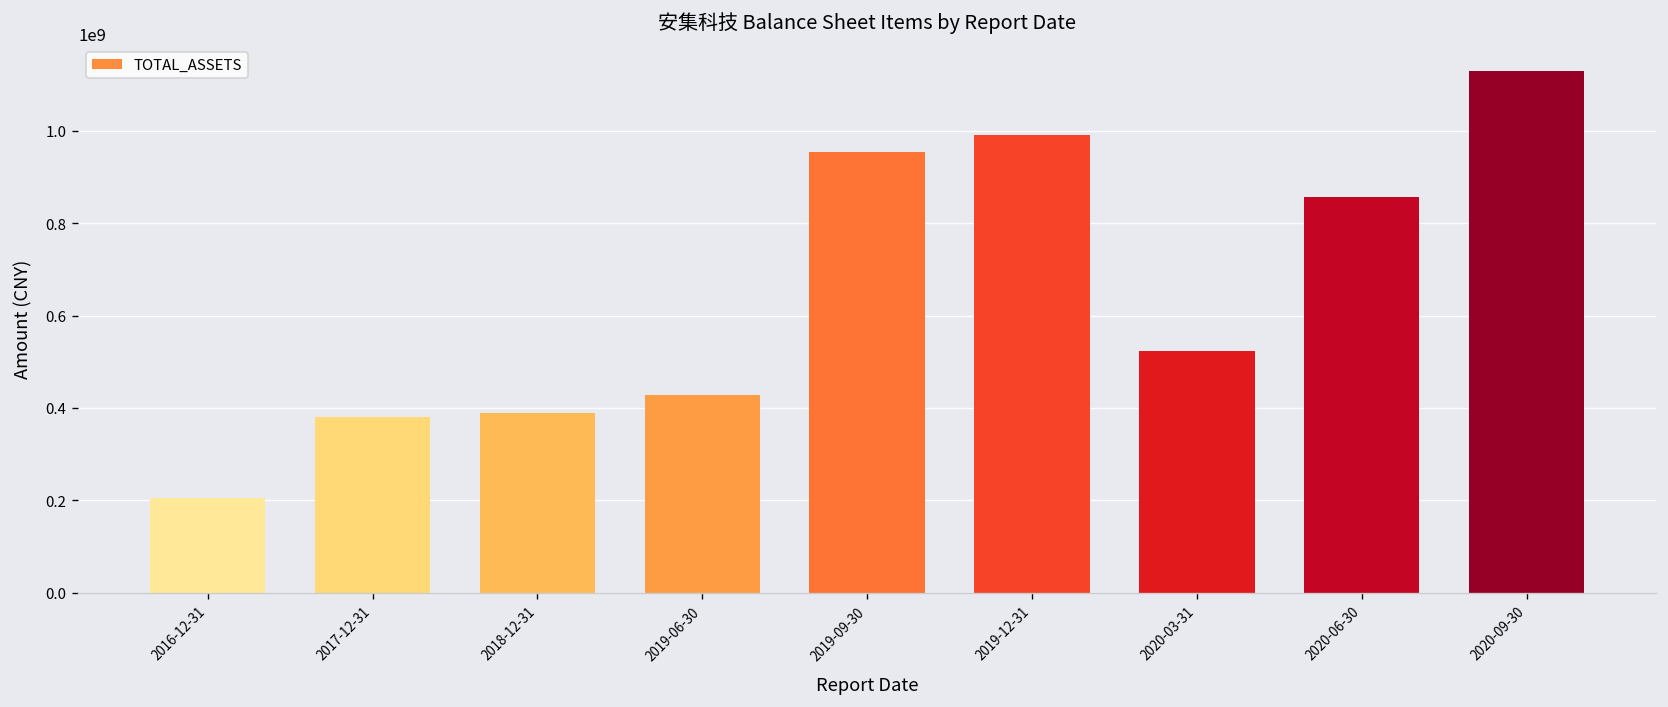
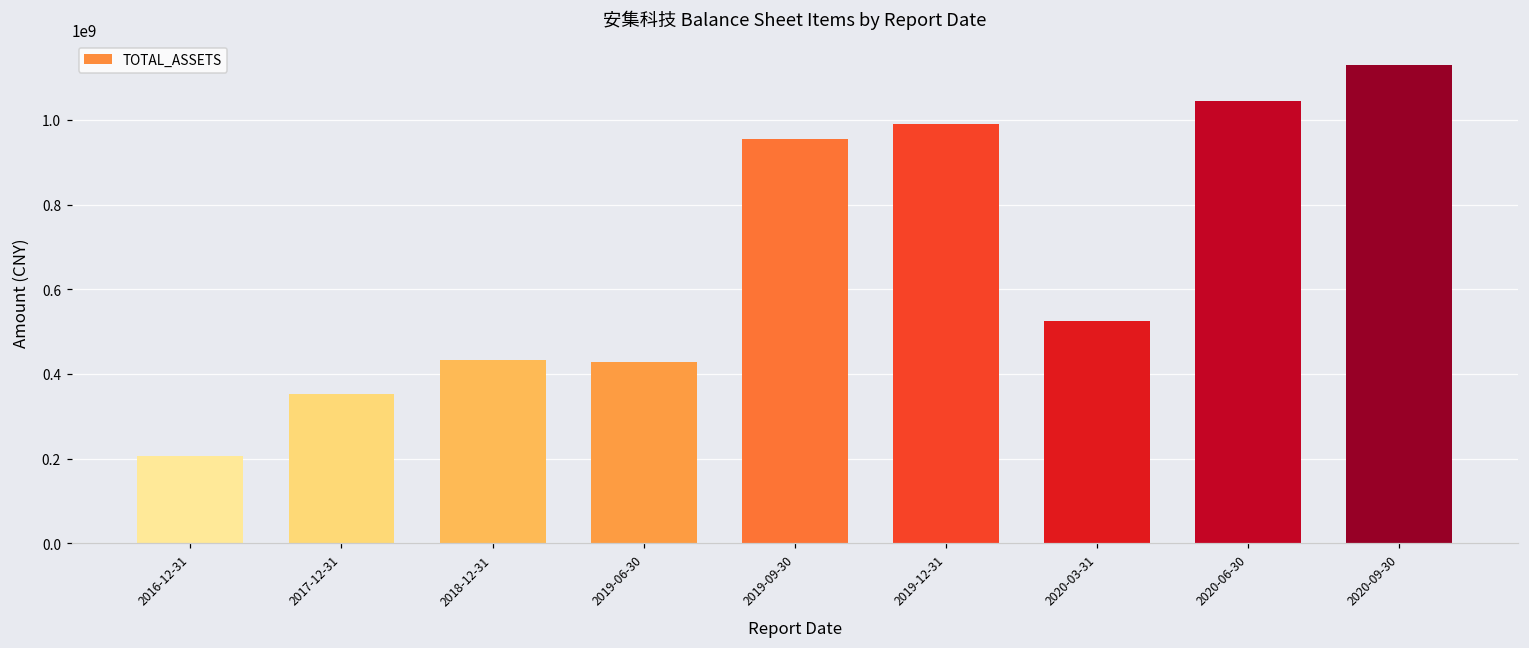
  {
    "2016-12-31": 210000000,
-   "2017-12-31": 380000000,
-   "2018-12-31": 390000000,
+   "2017-12-31": 350000000,
+   "2018-12-31": 430000000,
    "2019-06-30": 430000000,
    "2019-09-30": 950000000,
    "2019-12-31": 990000000,
    "2020-03-31": 520000000,
-   "2020-06-30": 860000000,
+   "2020-06-30": 1040000000,
    "2020-09-30": 1130000000
  }
